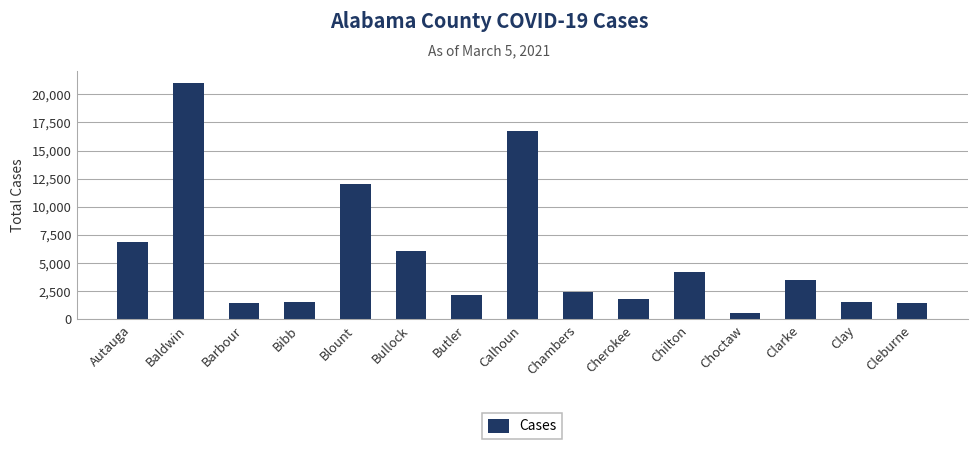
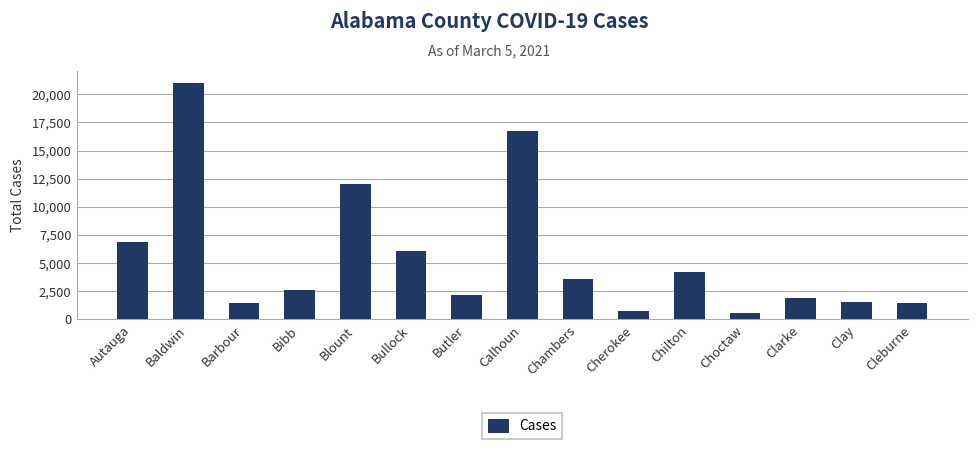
  {
    "Autauga": "6,900",
    "Baldwin": "21,000",
    "Barbour": "1,400",
-   "Bibb": "1,600",
+   "Bibb": "2,600",
    "Blount": "12,100",
    "Bullock": "6,000",
    "Butler": "2,200",
    "Calhoun": "16,700",
-   "Chambers": "2,400",
-   "Cherokee": "1,800",
+   "Chambers": "3,500",
+   "Cherokee": "700",
    "Chilton": "4,200",
    "Choctaw": "600",
-   "Clarke": "3,500",
+   "Clarke": "1,900",
    "Clay": "1,500",
    "Cleburne": "1,500"
  }
